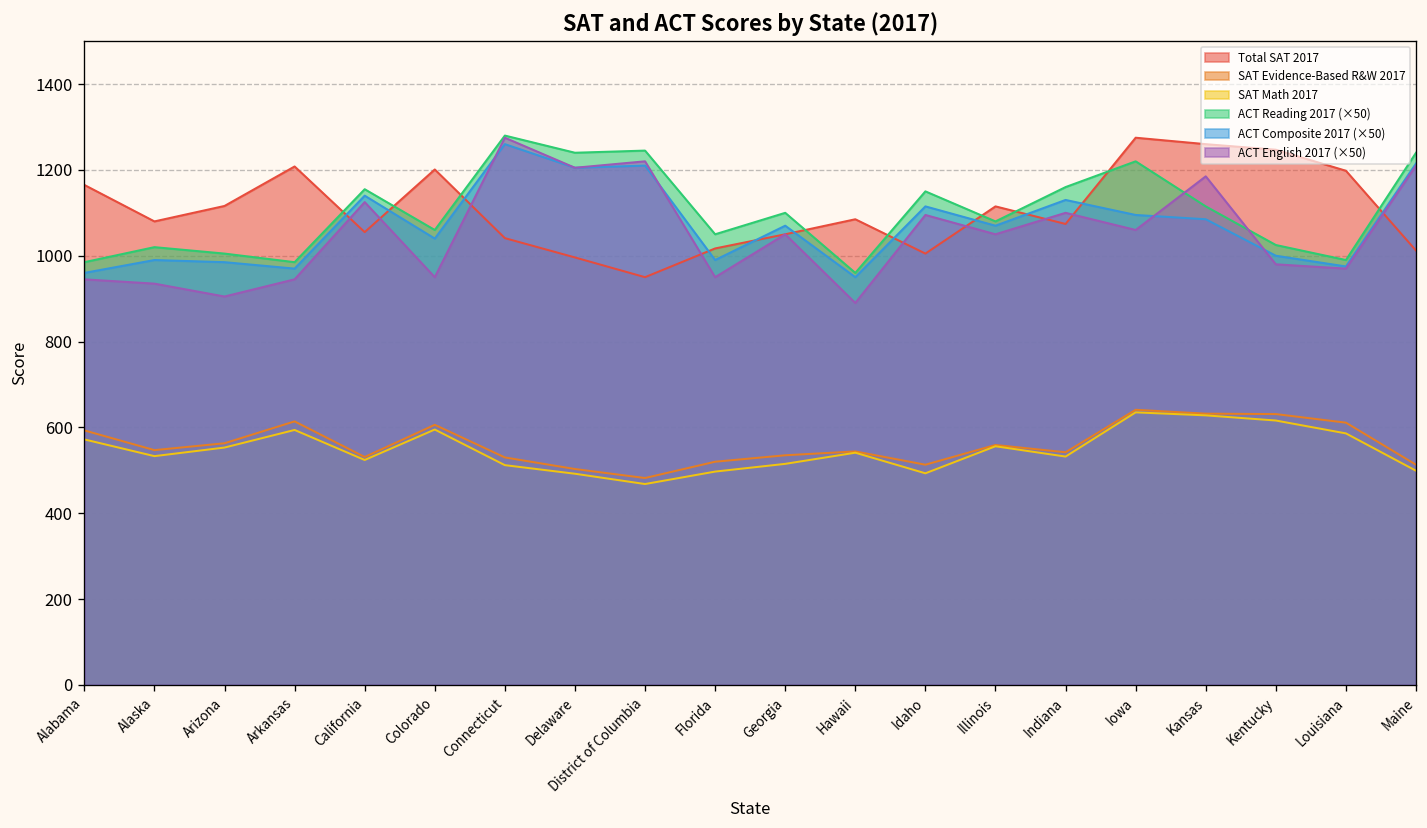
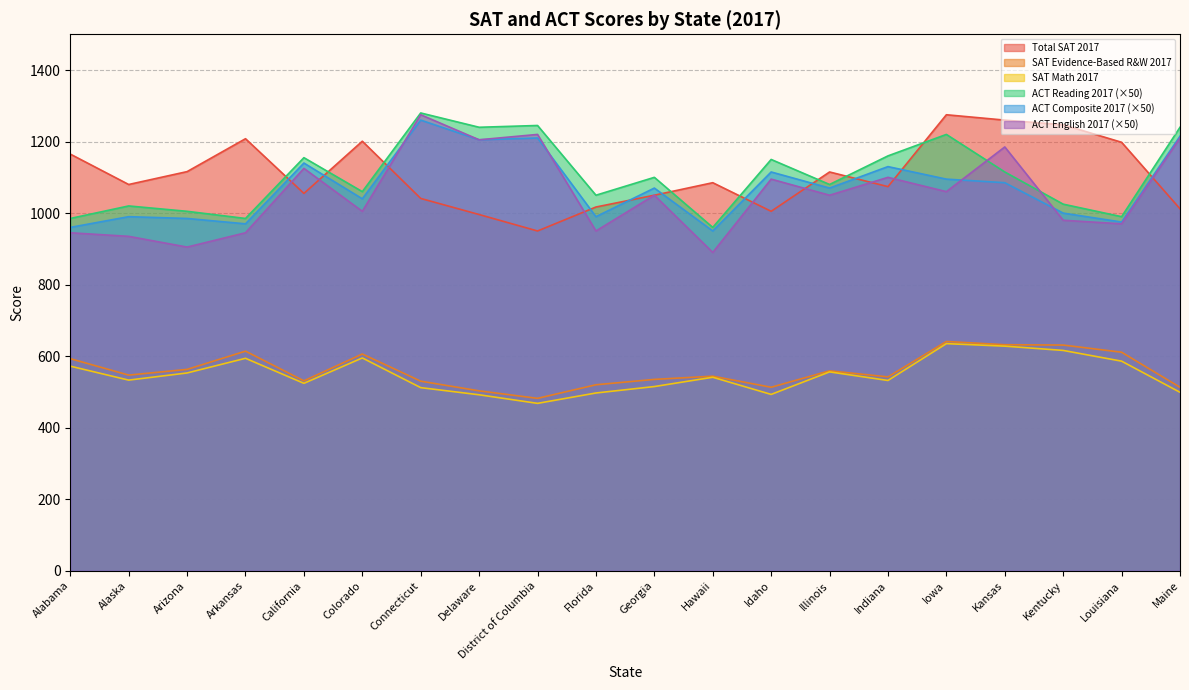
  {
    "SAT Math 2017": {
      "Alabama": 570,
      "Alaska": 530,
      "Arizona": 550,
      "Arkansas": 590,
      "Colorado": 600,
      "Connecticut": 510,
      "Delaware": 490,
      "District of Columbia": 470,
      "Florida": 500,
      "Georgia": 520,
      "Idaho": 490,
      "Indiana": 530,
      "Kentucky": 620,
      "Louisiana": 590,
      "Maine": 500
    },
    "ACT Reading 2017 (×50)": {
      "Alabama": 990,
      "Alaska": 1020,
      "Arizona": 1010,
      "Arkansas": 990,
      "California": 1160,
      "Colorado": 1060,
      "Delaware": 1240,
      "District of Columbia": 1250,
      "Florida": 1050,
      "Georgia": 1100,
      "Hawaii": 960,
      "Idaho": 1150,
      "Illinois": 1080,
      "Indiana": 1160,
      "Iowa": 1220,
      "Kansas": 1120,
      "Kentucky": 1030,
      "Louisiana": 990,
      "Maine": 1240
    },
    "ACT Composite 2017 (×50)": {
      "Alabama": 960,
      "Alaska": 990,
      "Arizona": 990,
      "Arkansas": 970,
      "California": 1140,
      "Colorado": 1040,
      "Connecticut": 1260,
      "District of Columbia": 1210,
      "Florida": 990,
      "Georgia": 1070,
      "Hawaii": 950,
      "Idaho": 1120,
      "Illinois": 1070,
      "Indiana": 1130,
      "Iowa": 1100,
      "Kansas": 1090,
      "Kentucky": 1000
    },
    "ACT English 2017 (×50)": {
      "Alabama": 940,
      "Alaska": 940,
      "Arizona": 910,
      "Arkansas": 940,
      "California": 1130,
-     "Colorado": 950,
+     "Colorado": 1010,
      "District of Columbia": 1220,
      "Florida": 950,
      "Hawaii": 890,
      "Idaho": 1100,
      "Illinois": 1050,
      "Indiana": 1100,
      "Iowa": 1060,
      "Kansas": 1190,
      "Kentucky": 980
    }
  }
